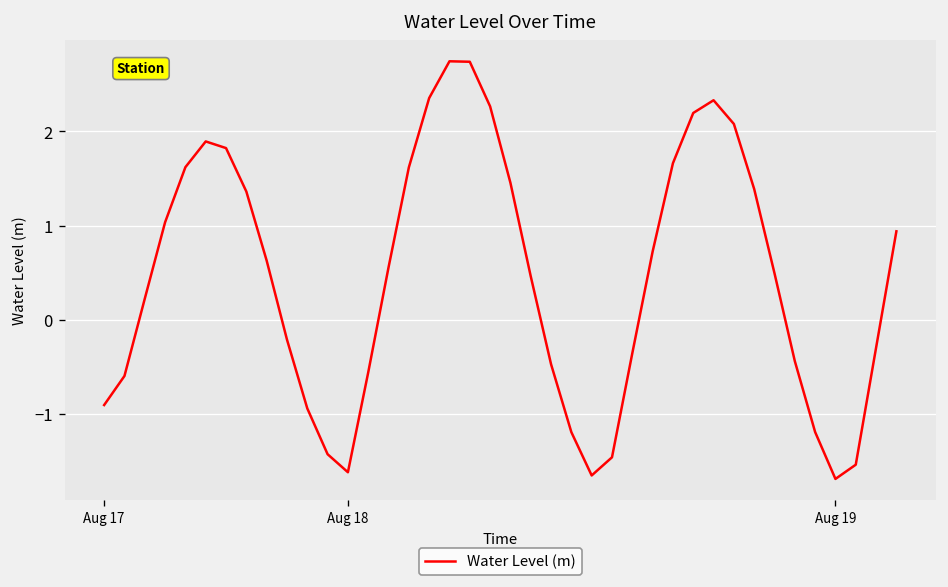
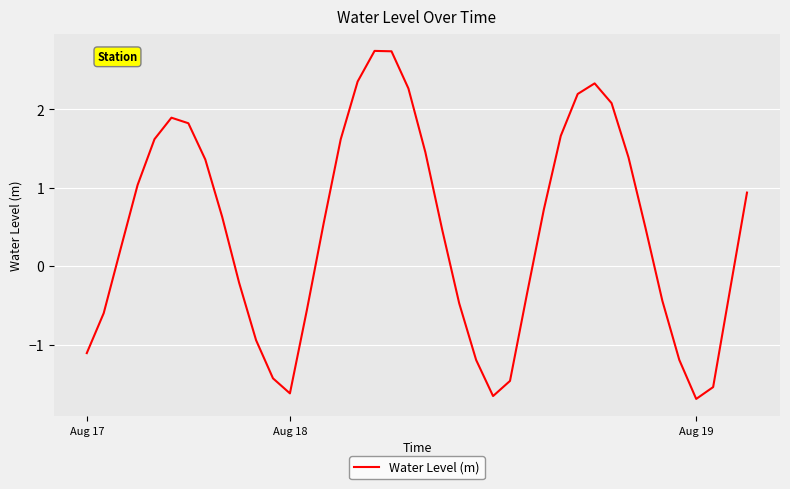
  {
-   "Aug 17": -0.9,
+   "Aug 17": -1.1,
    "Aug 18": -1.6,
    "Aug 19": -1.7
  }
